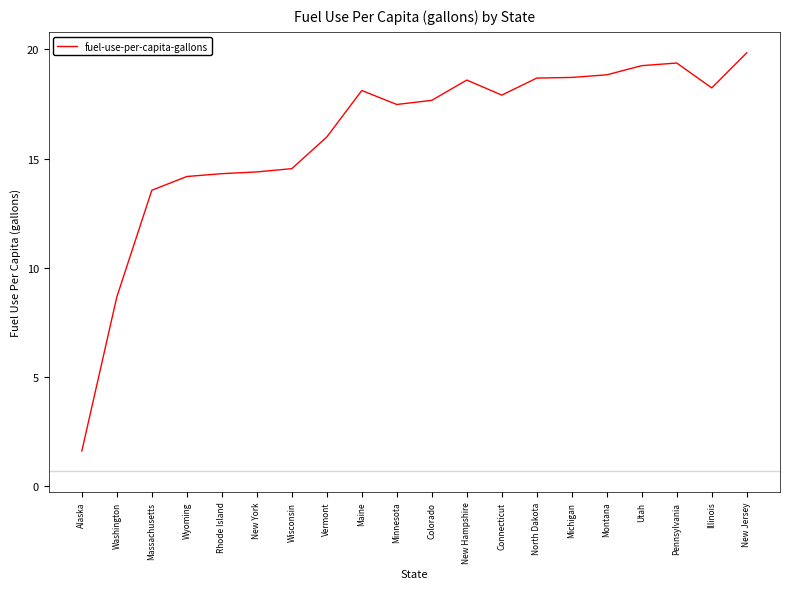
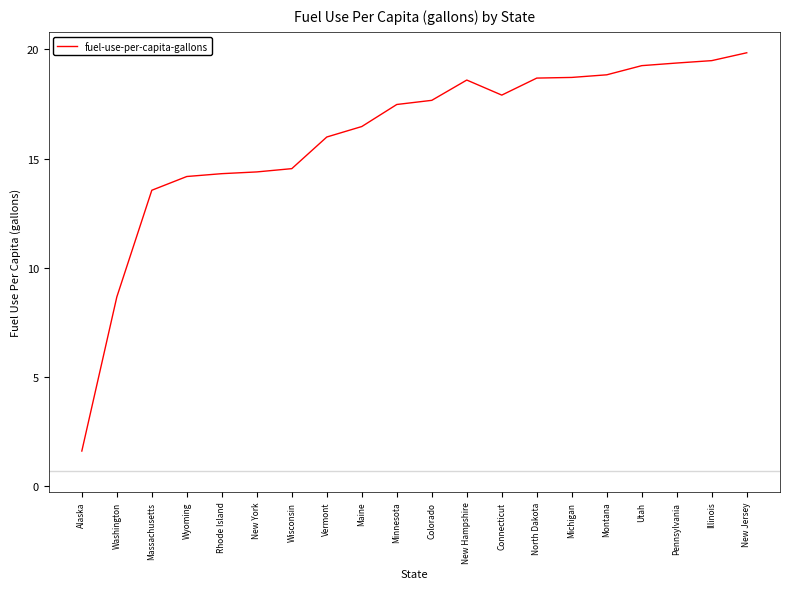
  {
    "Alaska": 1.6,
    "Washington": 8.7,
    "Massachusetts": 13.6,
    "Wyoming": 14.2,
    "Rhode Island": 14.3,
    "New York": 14.4,
    "Wisconsin": 14.5,
    "Vermont": 16.0,
-   "Maine": 18.1,
+   "Maine": 16.5,
    "Minnesota": 17.5,
    "Colorado": 17.7,
    "New Hampshire": 18.6,
    "Connecticut": 17.9,
    "North Dakota": 18.7,
    "Michigan": 18.7,
    "Montana": 18.8,
    "Utah": 19.3,
    "Pennsylvania": 19.4,
-   "Illinois": 18.2,
+   "Illinois": 19.5,
    "New Jersey": 19.9
  }
